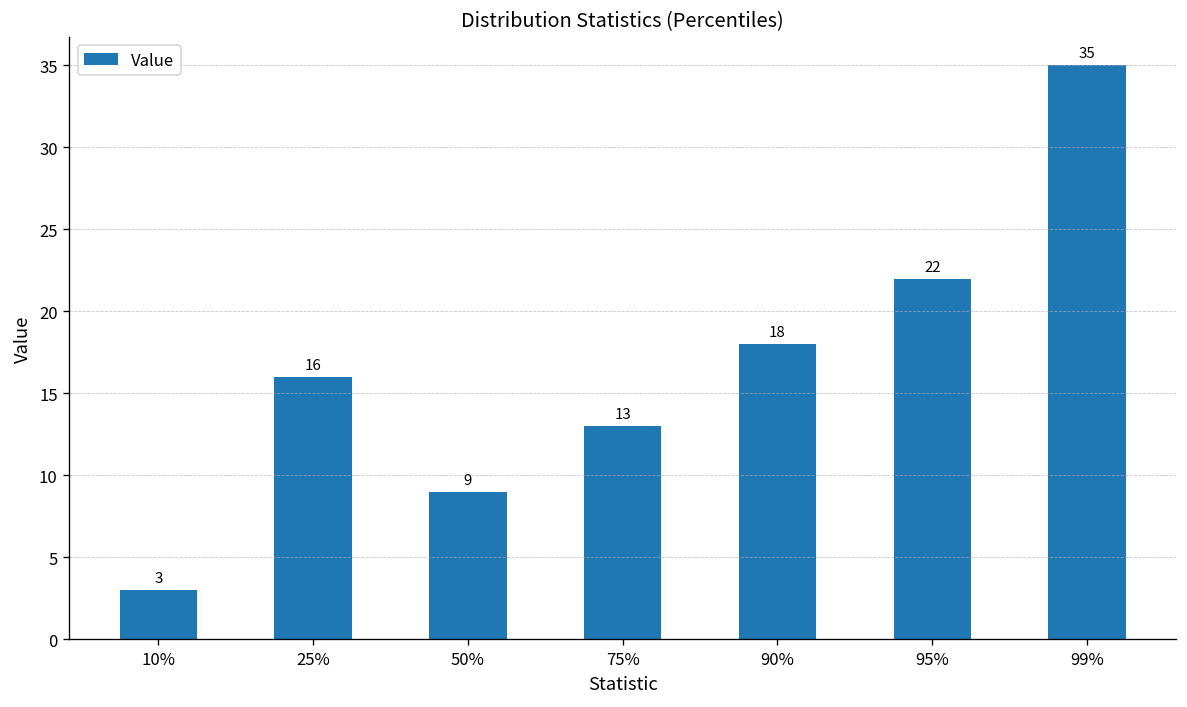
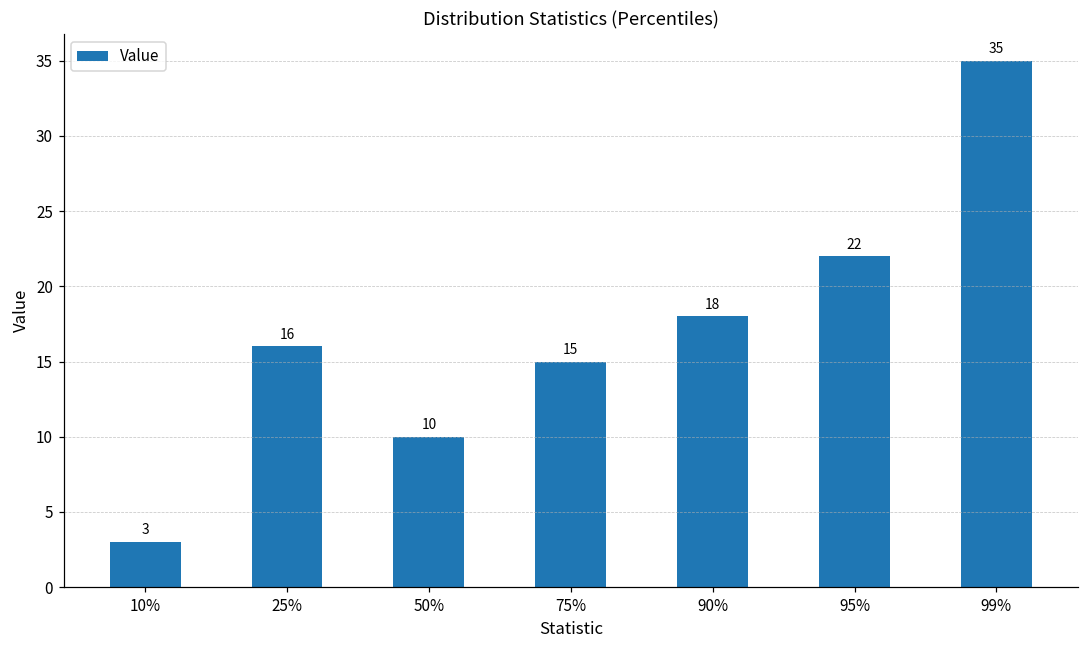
  {
    "10%": 3,
    "25%": 16,
-   "50%": 9,
-   "75%": 13,
+   "50%": 10,
+   "75%": 15,
    "90%": 18,
    "95%": 22,
    "99%": 35
  }
